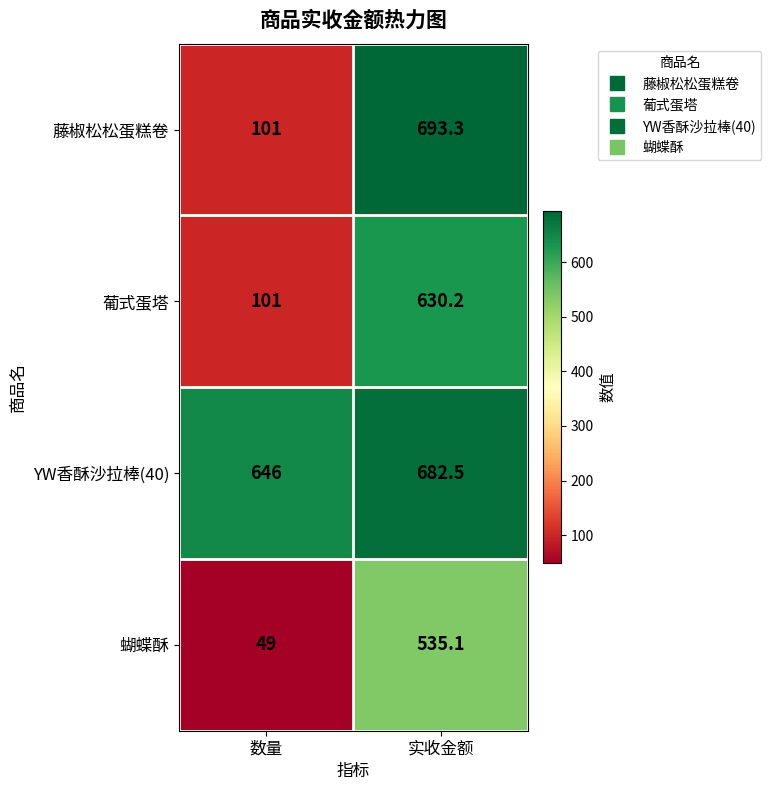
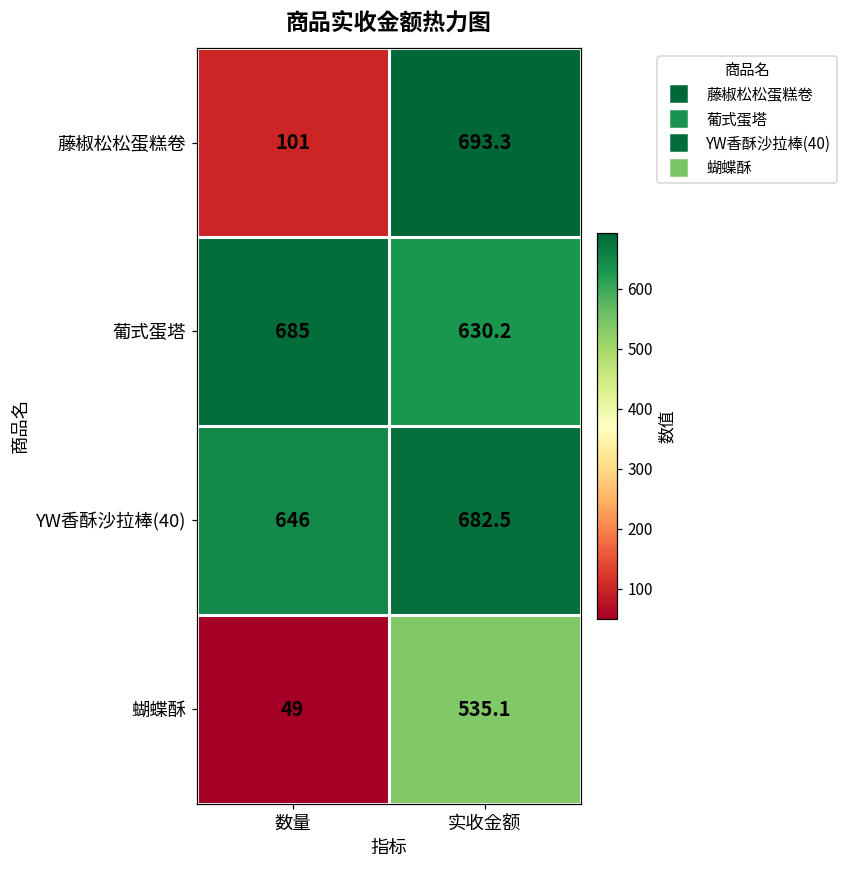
  {
    "藤椒松松蛋糕卷": {
      "数量": 101,
      "实收金额": 693.3
    },
    "葡式蛋塔": {
-     "数量": 101,
+     "数量": 685,
      "实收金额": 630.2
    },
    "YW香酥沙拉棒(40)": {
      "数量": 646,
      "实收金额": 682.5
    },
    "蝴蝶酥": {
      "数量": 49,
      "实收金额": 535.1
    }
  }
